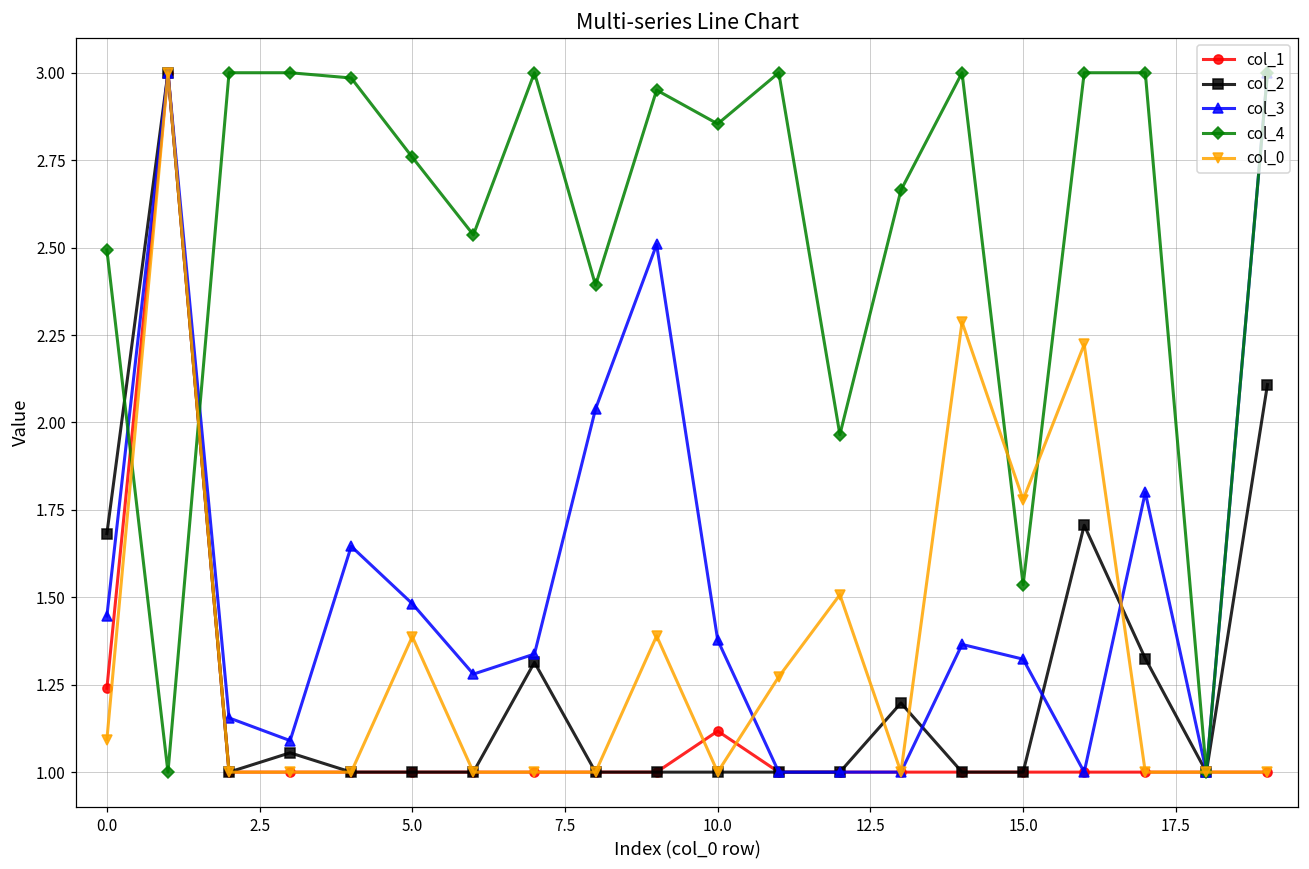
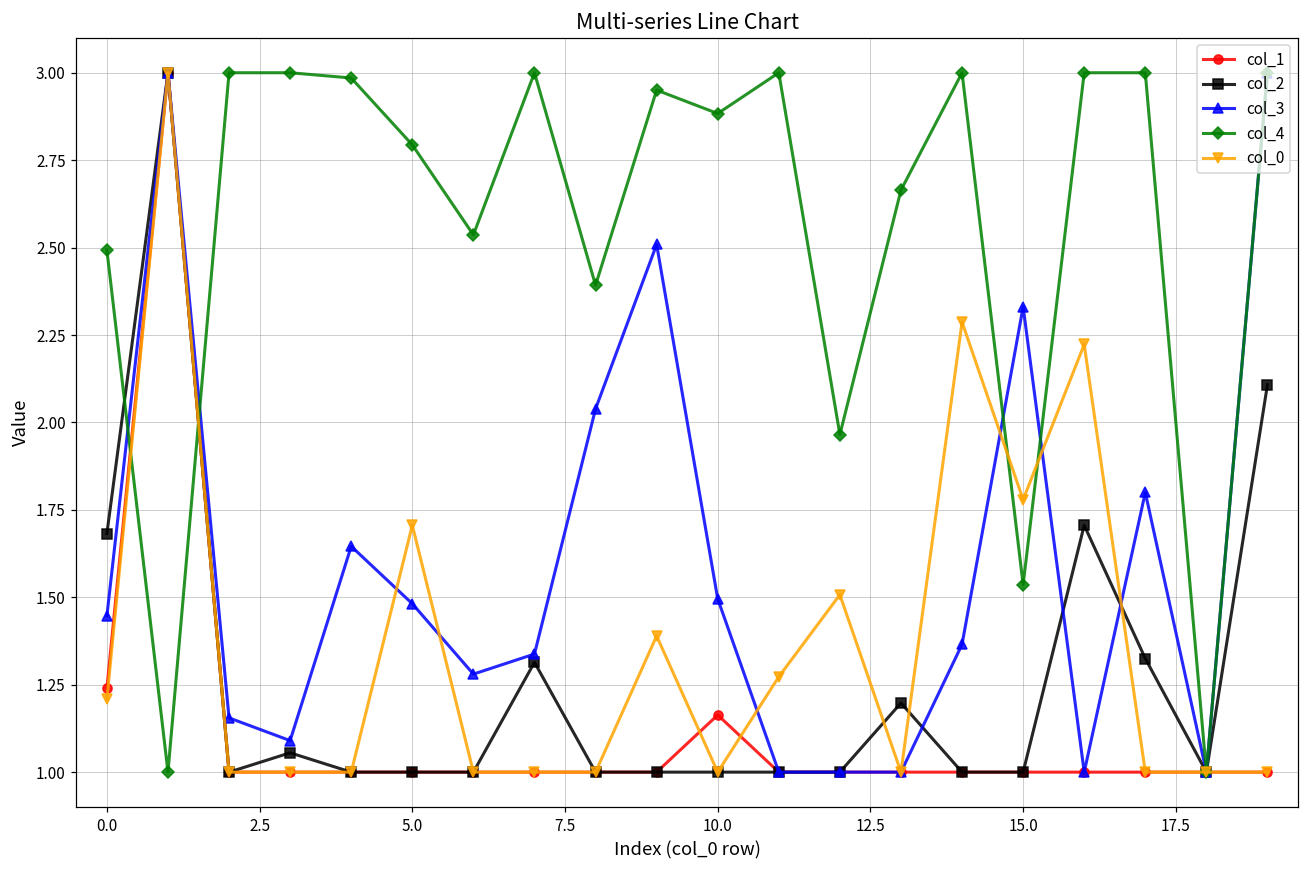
  {
    "col_1": {
      "0.0": 1.24,
-     "10.0": 1.12
+     "10.0": 1.16
    },
    "col_2": {
      "0.0": 1.68
    },
    "col_3": {
      "0.0": 1.45,
      "5.0": 1.48,
-     "10.0": 1.38,
-     "15.0": 1.32
+     "10.0": 1.50,
+     "15.0": 2.33
    },
    "col_4": {
      "0.0": 2.49,
-     "5.0": 2.76,
-     "10.0": 2.85,
+     "5.0": 2.79,
+     "10.0": 2.88,
      "15.0": 1.54
    },
    "col_0": {
-     "0.0": 1.09,
-     "5.0": 1.39,
+     "0.0": 1.21,
+     "5.0": 1.71,
      "15.0": 1.78
    }
  }
